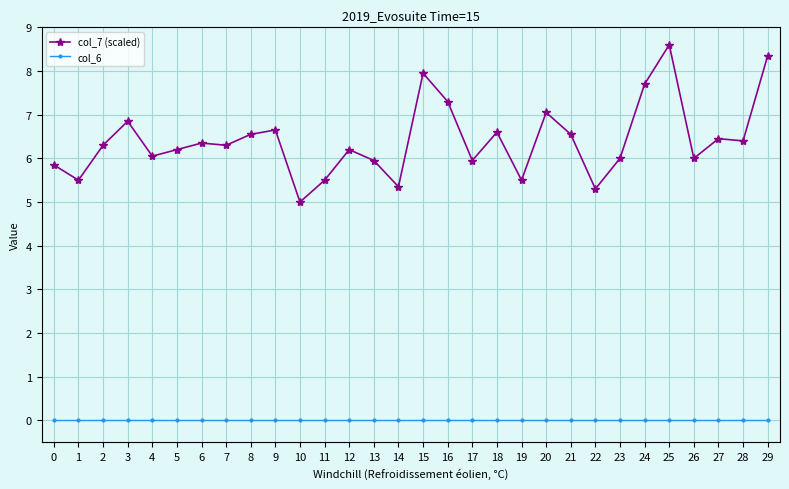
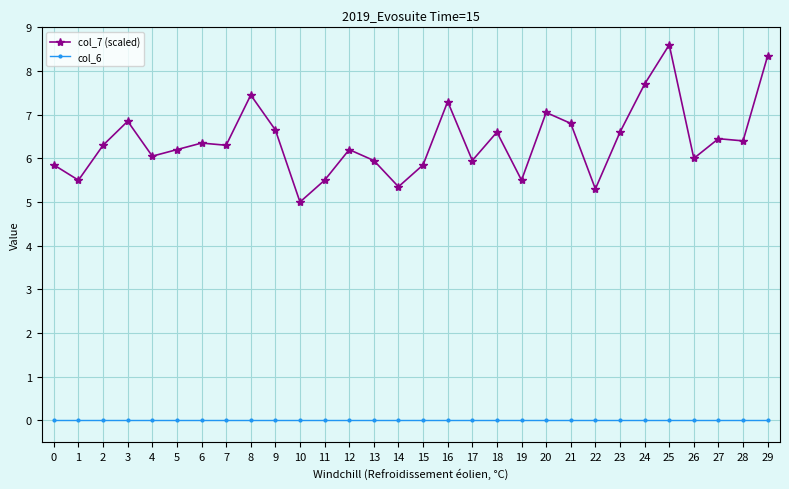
  {
    "col_7 (scaled)": {
      "0": 5.9,
      "1": 5.5,
      "2": 6.3,
      "3": 6.9,
      "4": 6.1,
      "5": 6.2,
      "6": 6.4,
      "7": 6.3,
-     "8": 6.6,
+     "8": 7.4,
      "9": 6.7,
      "10": 5.0,
      "11": 5.5,
      "12": 6.2,
      "13": 5.9,
      "14": 5.4,
-     "15": 8.0,
+     "15": 5.9,
      "16": 7.3,
      "17": 5.9,
      "18": 6.6,
      "19": 5.5,
      "20": 7.0,
-     "21": 6.6,
+     "21": 6.8,
      "22": 5.3,
-     "23": 6.0,
+     "23": 6.6,
      "24": 7.7,
      "25": 8.6,
      "26": 6.0,
      "27": 6.5,
      "28": 6.4,
      "29": 8.4
    },
    "col_6": {
      "0": 0.0,
      "1": 0.0,
      "2": 0.0,
      "3": 0.0,
      "4": 0.0,
      "5": 0.0,
      "6": 0.0,
      "7": 0.0,
      "8": 0.0,
      "9": 0.0,
      "10": 0.0,
      "11": 0.0,
      "12": 0.0,
      "13": 0.0,
      "14": 0.0,
      "15": 0.0,
      "16": 0.0,
      "17": 0.0,
      "18": 0.0,
      "19": 0.0,
      "20": 0.0,
      "21": 0.0,
      "22": 0.0,
      "23": 0.0,
      "24": 0.0,
      "25": 0.0,
      "26": 0.0,
      "27": 0.0,
      "28": 0.0,
      "29": 0.0
    }
  }
